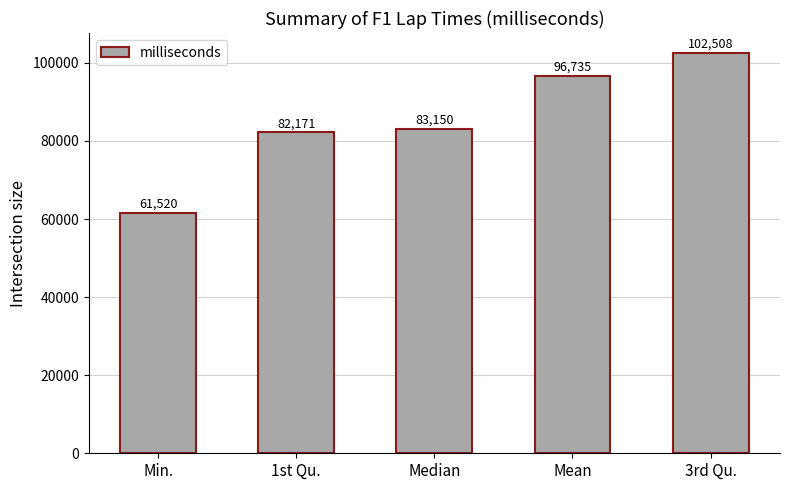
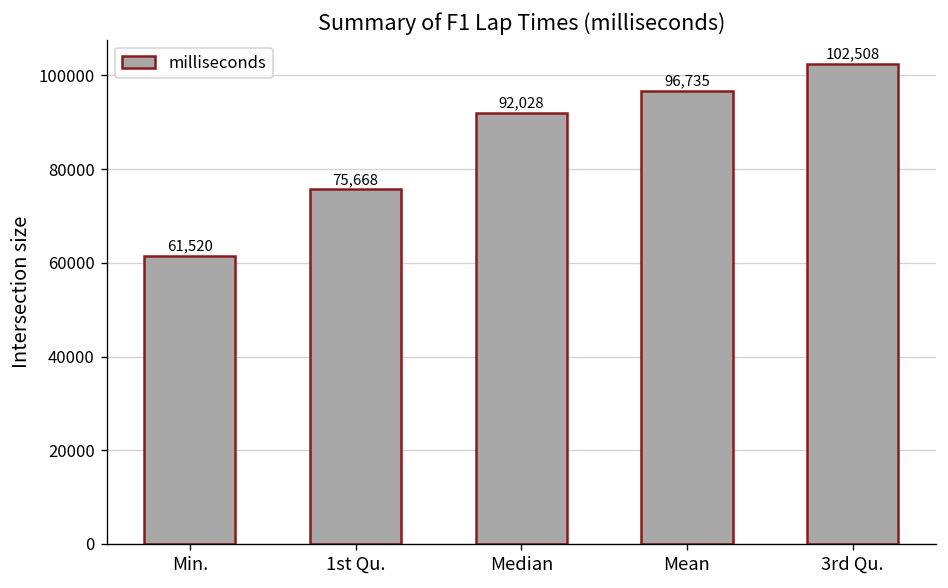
  {
    "Min.": "61,520",
-   "1st Qu.": "82,171",
-   "Median": "83,150",
+   "1st Qu.": "75,668",
+   "Median": "92,028",
    "Mean": "96,735",
    "3rd Qu.": "102,508"
  }
